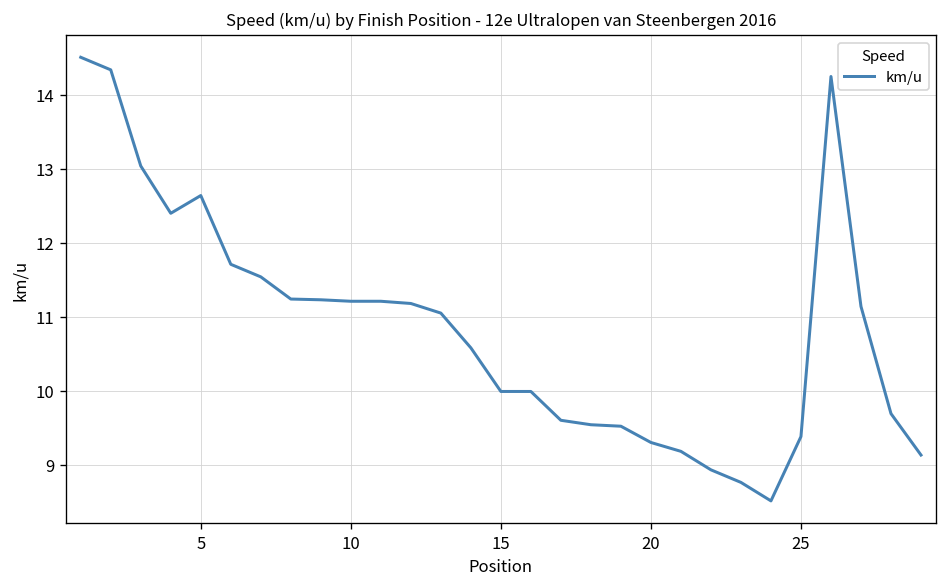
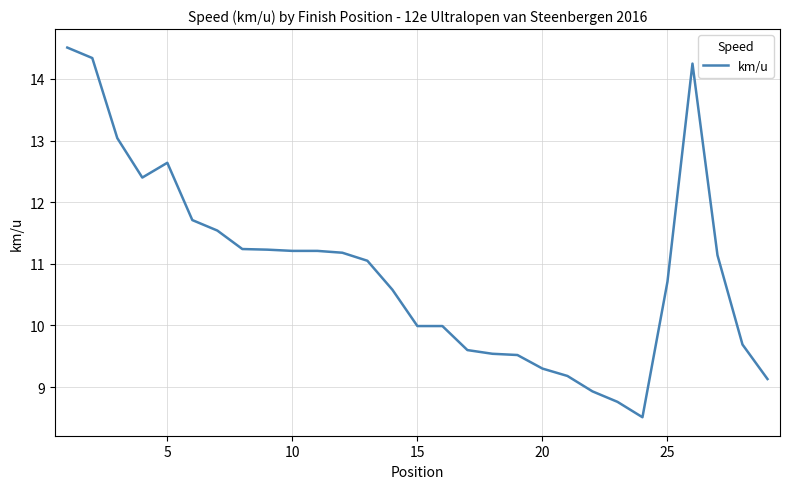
  {
    "5": 12.6,
    "10": 11.2,
    "15": 10.0,
    "20": 9.3,
-   "25": 9.4
+   "25": 10.7
  }
